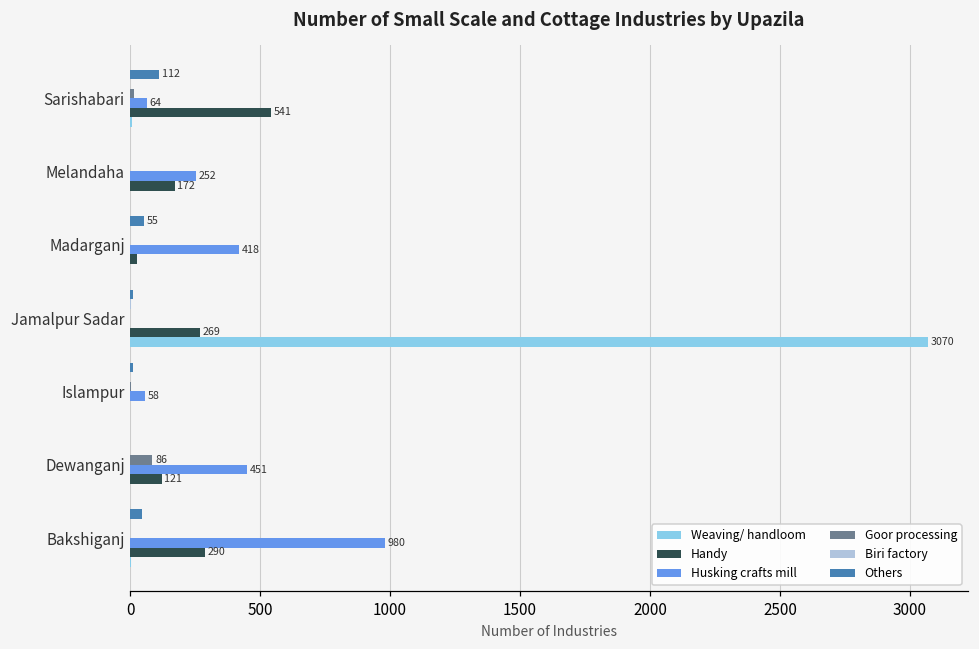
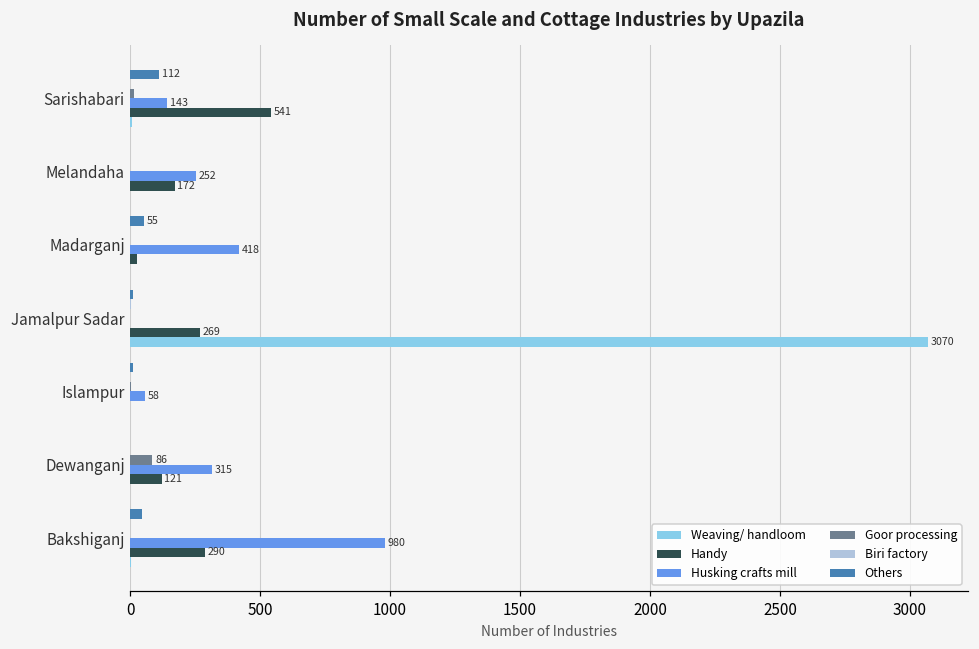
  {
    "Handy": {
      "Sarishabari": 541,
      "Melandaha": 172,
      "Jamalpur Sadar": 269,
      "Dewanganj": 121,
      "Bakshiganj": 290
    },
    "Husking crafts mill": {
-     "Sarishabari": 64,
+     "Sarishabari": 143,
      "Melandaha": 252,
      "Madarganj": 418,
      "Islampur": 58,
-     "Dewanganj": 451,
+     "Dewanganj": 315,
      "Bakshiganj": 980
    }
  }
